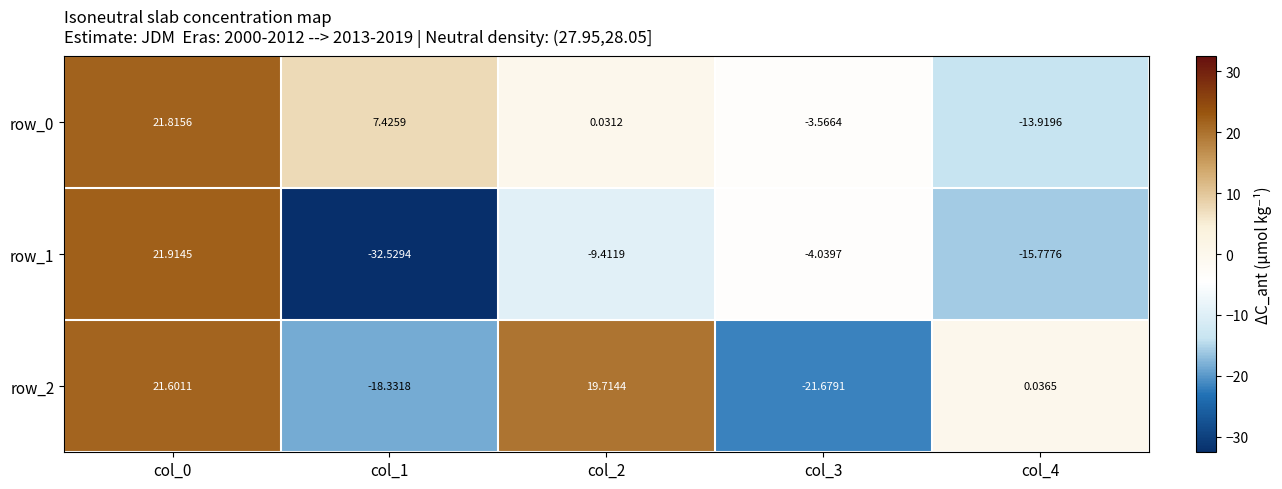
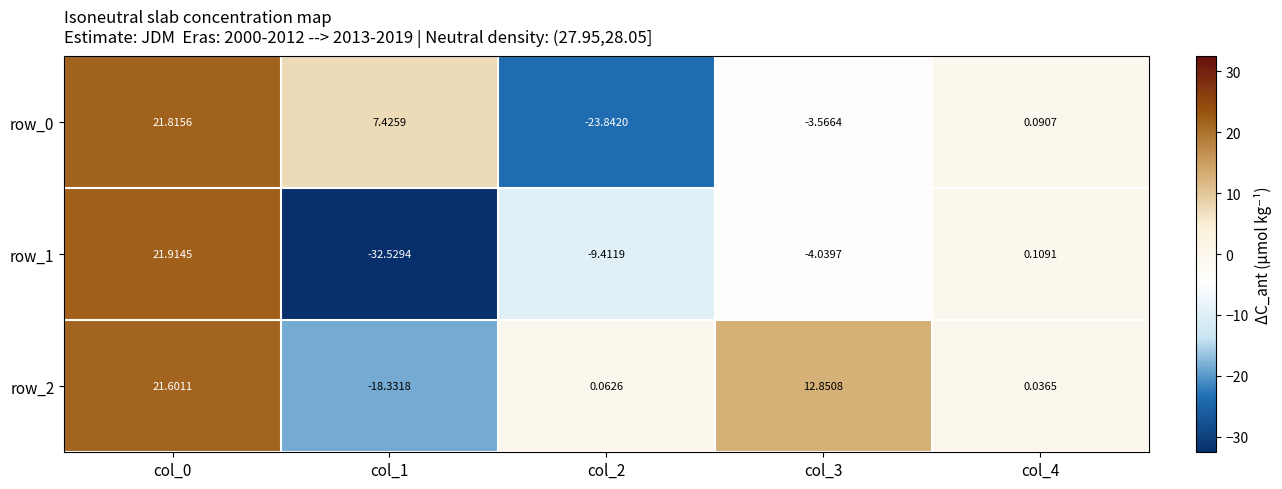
  {
    "row_0": {
      "col_0": 21.8156,
      "col_1": 7.4259,
-     "col_2": 0.0312,
+     "col_2": -23.8420,
      "col_3": -3.5664,
-     "col_4": -13.9196
+     "col_4": 0.0907
    },
    "row_1": {
      "col_0": 21.9145,
      "col_1": -32.5294,
      "col_2": -9.4119,
      "col_3": -4.0397,
-     "col_4": -15.7776
+     "col_4": 0.1091
    },
    "row_2": {
      "col_0": 21.6011,
      "col_1": -18.3318,
-     "col_2": 19.7144,
-     "col_3": -21.6791,
+     "col_2": 0.0626,
+     "col_3": 12.8508,
      "col_4": 0.0365
    }
  }
